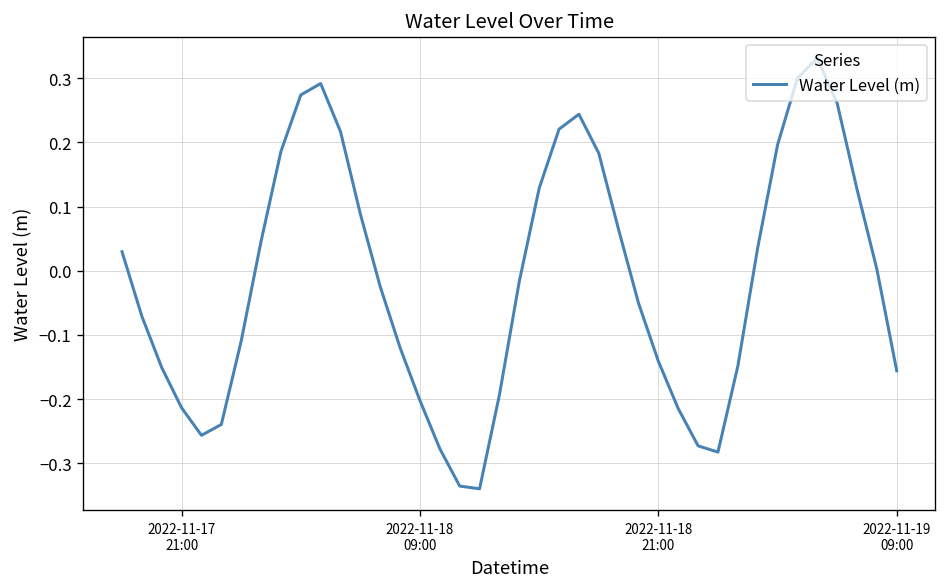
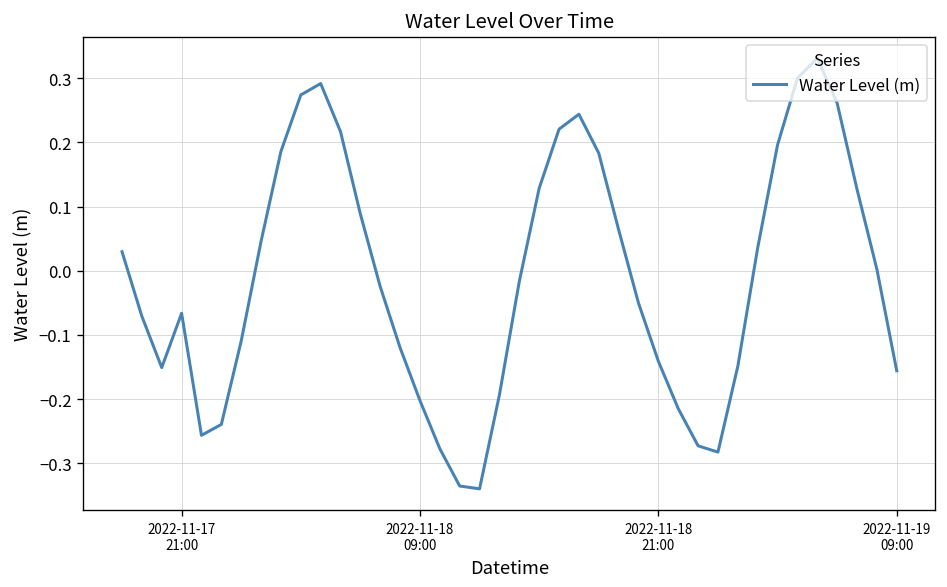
  {
-   "2022-11-17 21:00": -0.21,
+   "2022-11-17 21:00": -0.07,
    "2022-11-18 09:00": -0.20,
    "2022-11-18 21:00": -0.14,
    "2022-11-19 09:00": -0.16
  }
